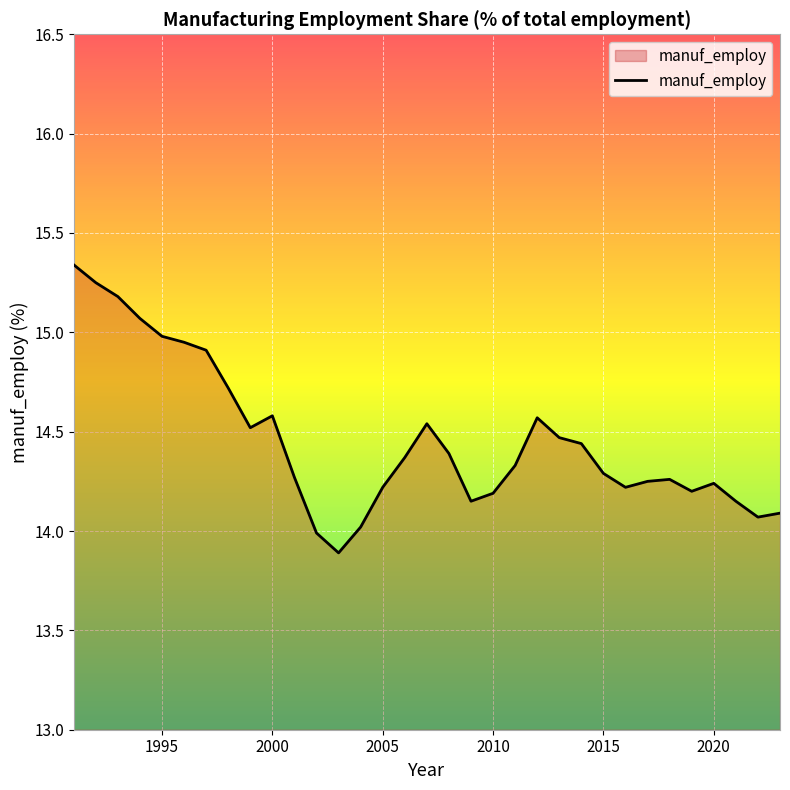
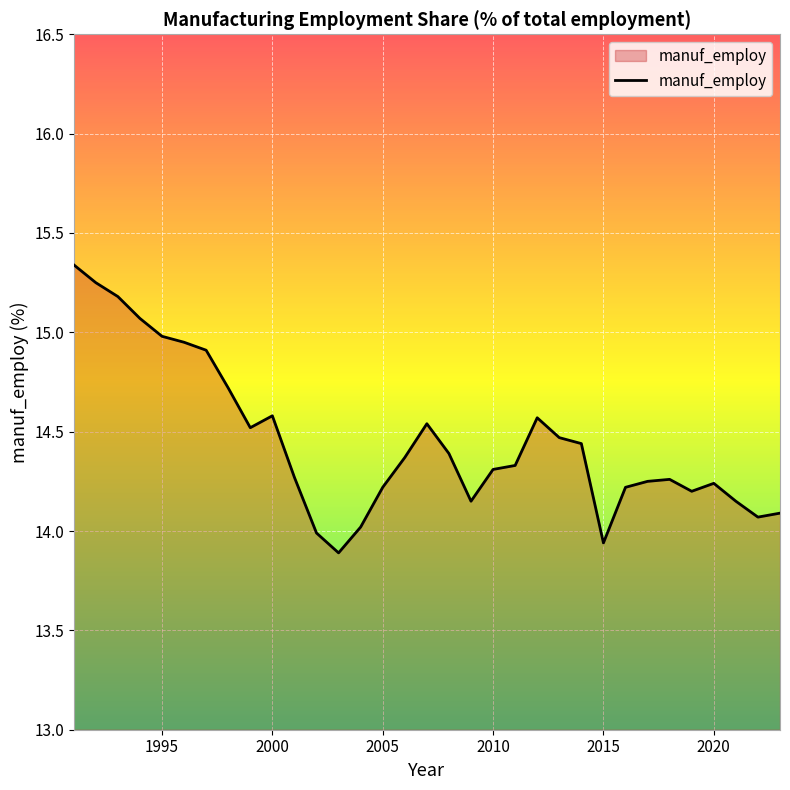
  {
    "1995": 14.98,
    "2000": 14.58,
    "2005": 14.22,
-   "2010": 14.19,
-   "2015": 14.29,
+   "2010": 14.31,
+   "2015": 13.94,
    "2020": 14.24
  }
